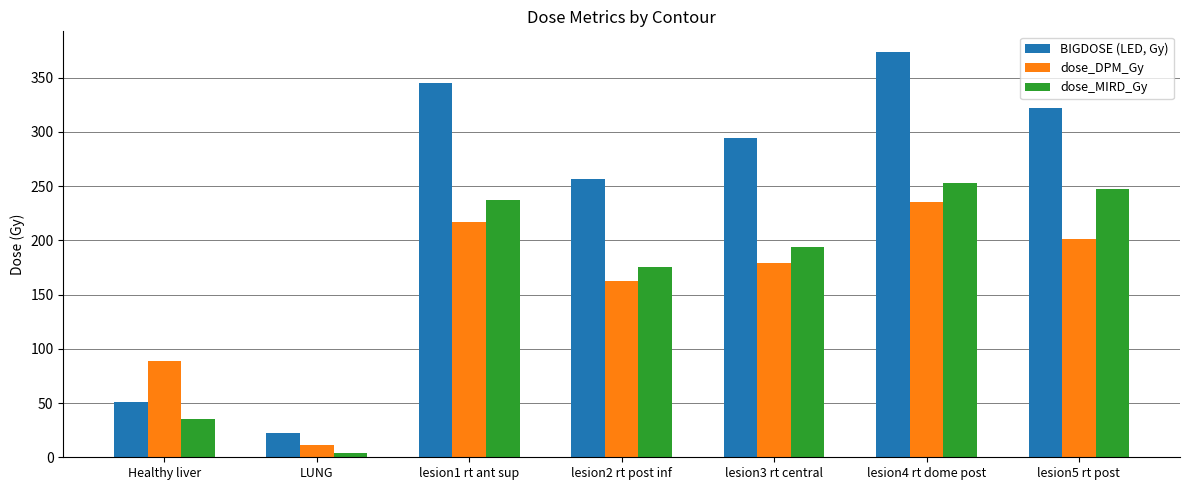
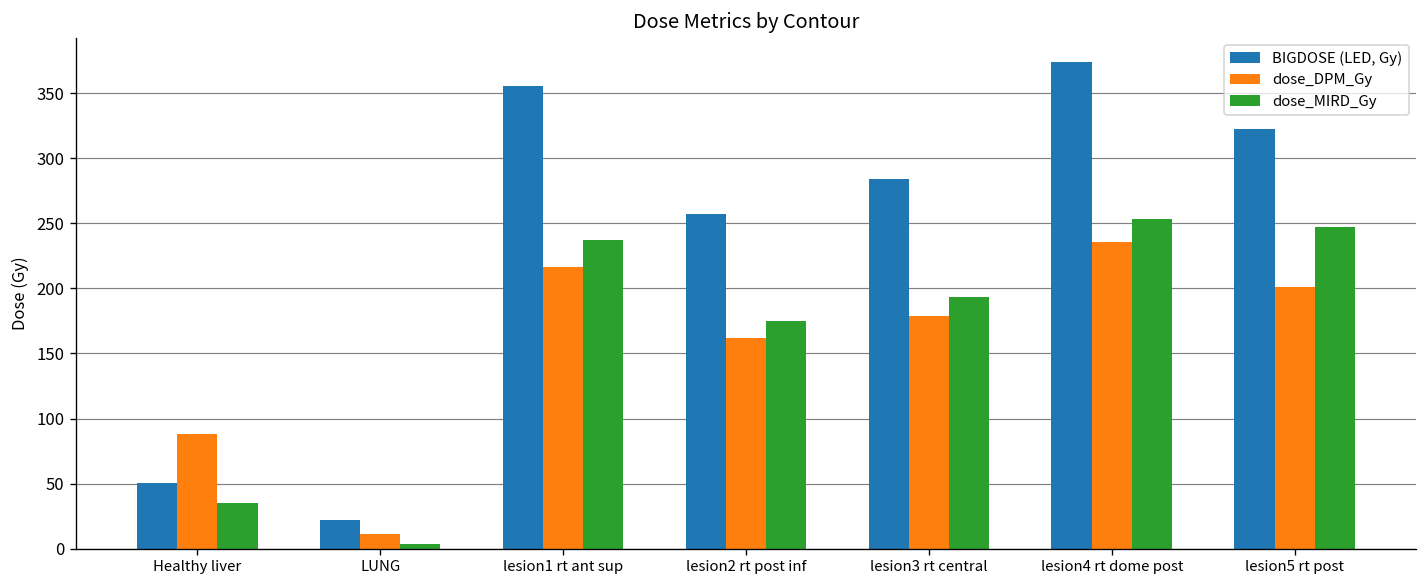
  {
    "BIGDOSE (LED, Gy)": {
      "Healthy liver": 51,
      "LUNG": 22,
-     "lesion1 rt ant sup": 345,
+     "lesion1 rt ant sup": 355,
      "lesion2 rt post inf": 257,
-     "lesion3 rt central": 295,
+     "lesion3 rt central": 284,
      "lesion4 rt dome post": 374,
      "lesion5 rt post": 322
    },
    "dose_DPM_Gy": {
      "Healthy liver": 88,
      "LUNG": 11,
      "lesion1 rt ant sup": 217,
      "lesion2 rt post inf": 162,
      "lesion3 rt central": 179,
      "lesion4 rt dome post": 236,
      "lesion5 rt post": 201
    },
    "dose_MIRD_Gy": {
      "Healthy liver": 35,
      "LUNG": 4,
      "lesion1 rt ant sup": 237,
      "lesion2 rt post inf": 175,
      "lesion3 rt central": 194,
      "lesion4 rt dome post": 253,
      "lesion5 rt post": 247
    }
  }
